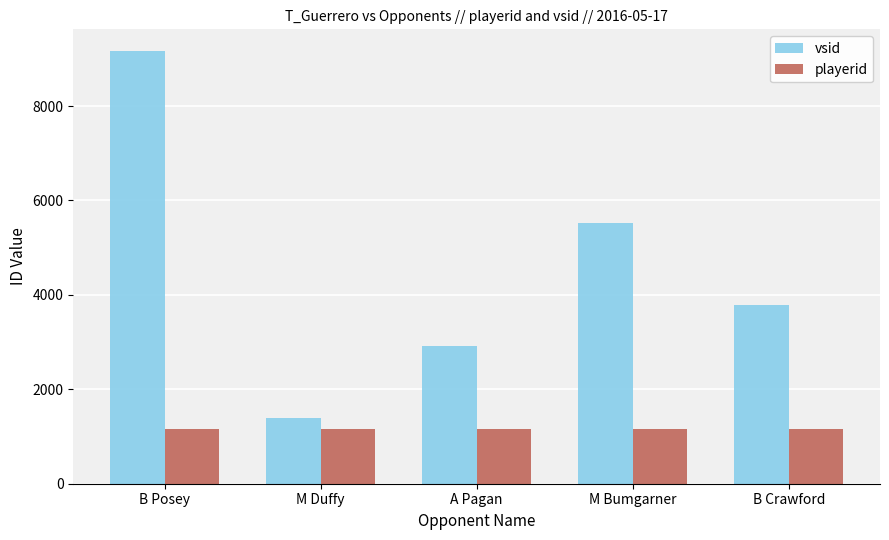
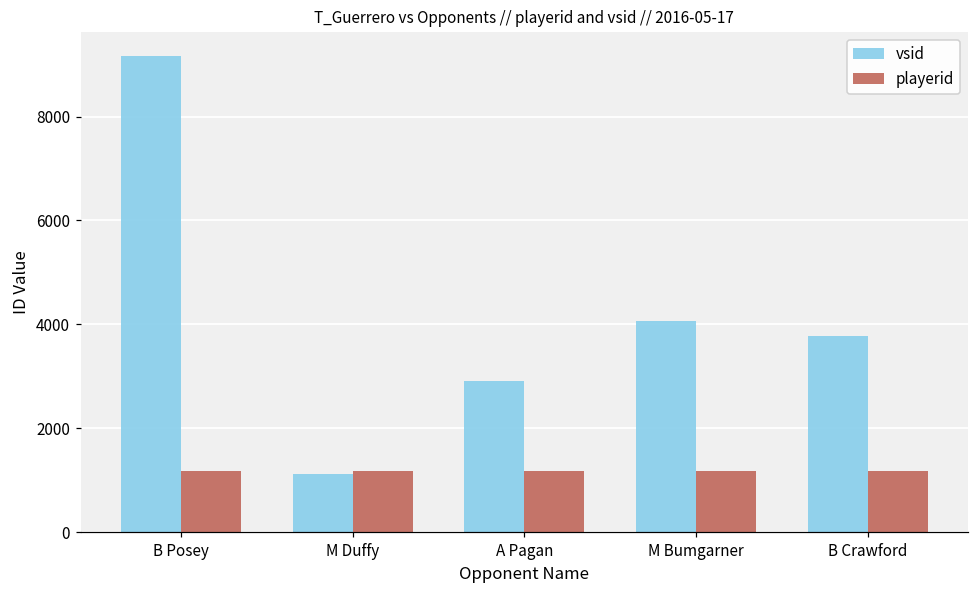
  {
    "vsid": {
      "B Posey": 9200,
-     "M Duffy": 1400,
+     "M Duffy": 1100,
      "A Pagan": 2900,
-     "M Bumgarner": 5500,
+     "M Bumgarner": 4100,
      "B Crawford": 3800
    },
    "playerid": {
      "B Posey": 1200,
      "M Duffy": 1200,
      "A Pagan": 1200,
      "M Bumgarner": 1200,
      "B Crawford": 1200
    }
  }
